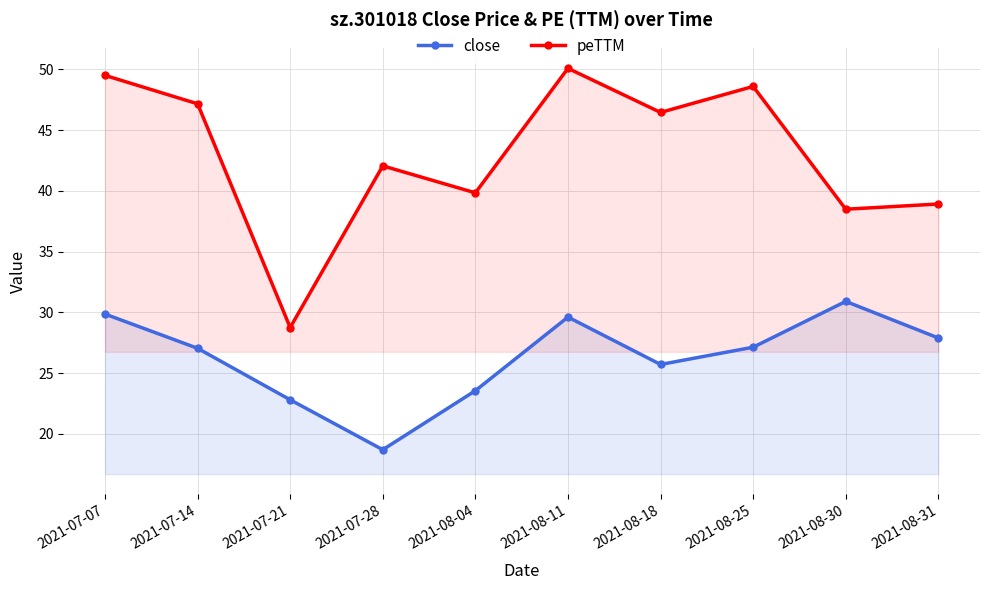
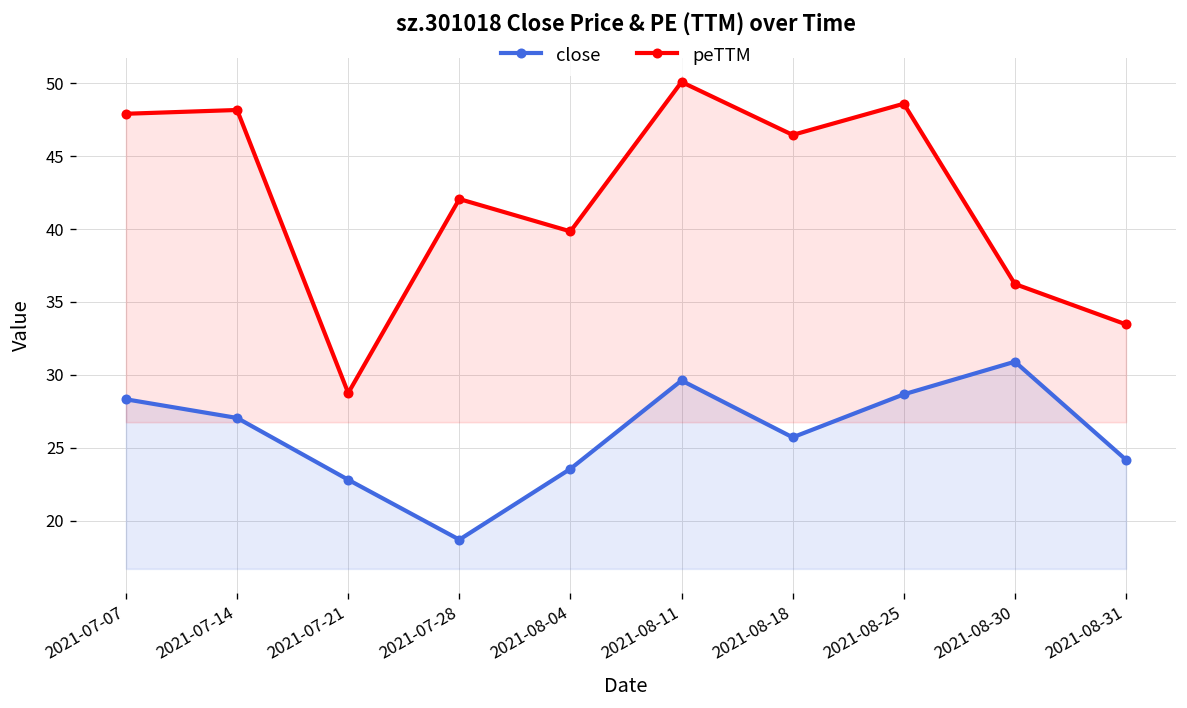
  {
    "close": {
-     "2021-07-07": 29.9,
+     "2021-07-07": 28.3,
      "2021-07-14": 27.0,
      "2021-07-21": 22.8,
      "2021-07-28": 18.7,
      "2021-08-04": 23.6,
      "2021-08-11": 29.6,
      "2021-08-18": 25.7,
-     "2021-08-25": 27.1,
+     "2021-08-25": 28.7,
      "2021-08-30": 30.9,
-     "2021-08-31": 27.9
+     "2021-08-31": 24.2
    },
    "peTTM": {
-     "2021-07-07": 49.5,
-     "2021-07-14": 47.2,
+     "2021-07-07": 47.9,
+     "2021-07-14": 48.2,
      "2021-07-21": 28.8,
      "2021-07-28": 42.1,
      "2021-08-04": 39.8,
      "2021-08-11": 50.1,
      "2021-08-18": 46.5,
      "2021-08-25": 48.6,
-     "2021-08-30": 38.5,
-     "2021-08-31": 38.9
+     "2021-08-30": 36.2,
+     "2021-08-31": 33.5
    }
  }
